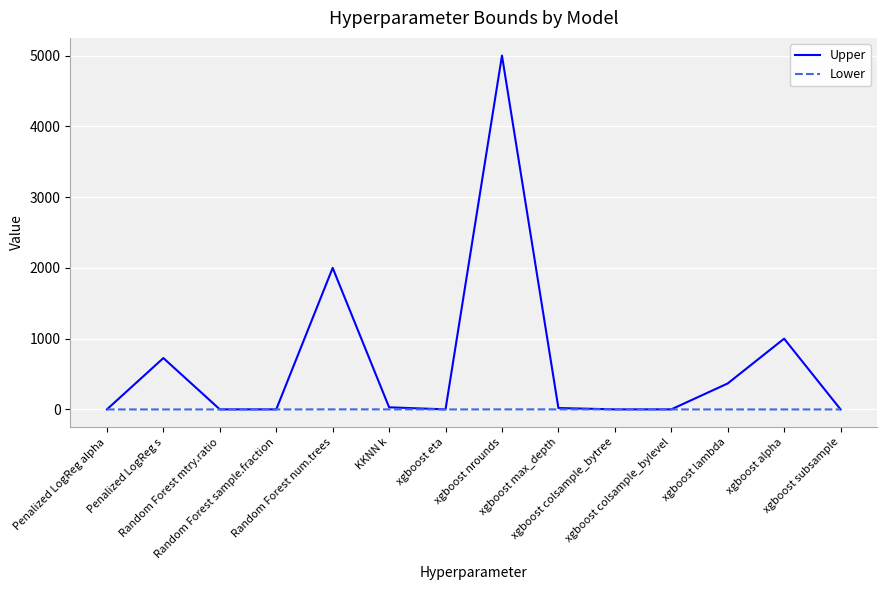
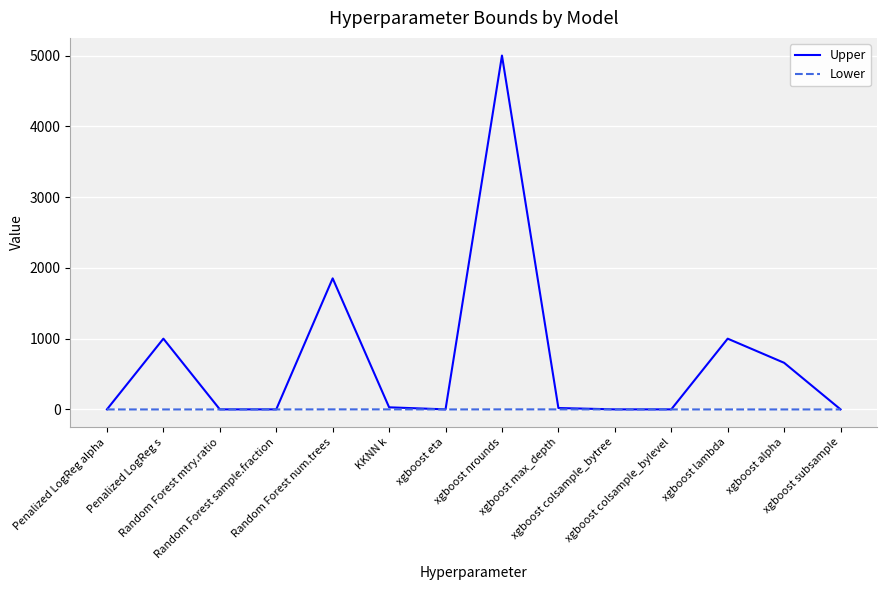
  {
    "Upper": {
-     "Penalized LogReg s": 700,
-     "Random Forest num.trees": 2000,
+     "Penalized LogReg s": 1000,
+     "Random Forest num.trees": 1900,
      "xgboost nrounds": 5000,
-     "xgboost lambda": 400,
-     "xgboost alpha": 1000
+     "xgboost lambda": 1000,
+     "xgboost alpha": 700
    },
    "Lower": {
      "Penalized LogReg s": 0,
      "Random Forest num.trees": 0,
      "xgboost nrounds": 0,
      "xgboost lambda": 0,
      "xgboost alpha": 0
    }
  }
